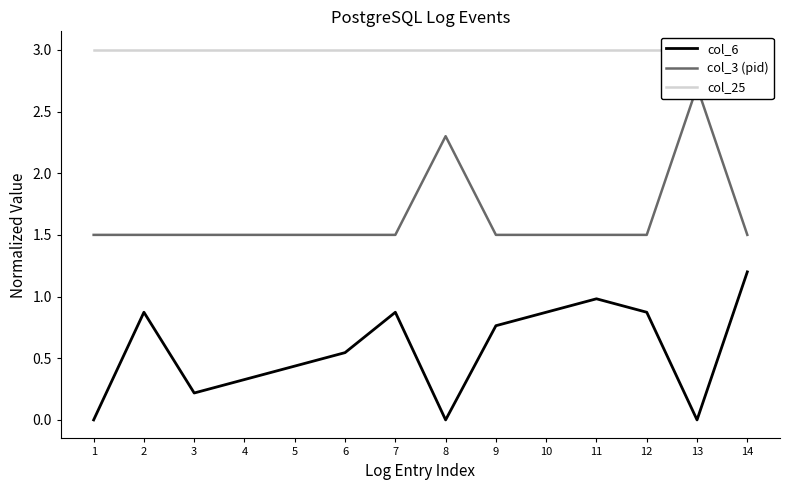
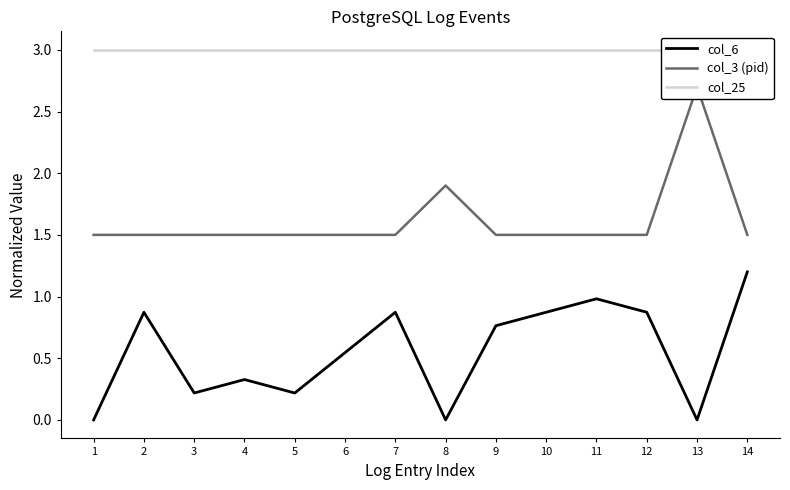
  {
    "col_6": {
      "1": 0.00,
      "2": 0.87,
      "3": 0.22,
      "4": 0.33,
-     "5": 0.44,
+     "5": 0.22,
      "6": 0.55,
      "7": 0.87,
      "8": 0.00,
      "9": 0.76,
      "10": 0.87,
      "11": 0.98,
      "12": 0.87,
      "13": 0.00,
      "14": 1.20
    },
    "col_3 (pid)": {
      "1": 1.50,
      "2": 1.50,
      "3": 1.50,
      "4": 1.50,
      "5": 1.50,
      "6": 1.50,
      "7": 1.50,
-     "8": 2.30,
+     "8": 1.90,
      "9": 1.50,
      "10": 1.50,
      "11": 1.50,
      "12": 1.50,
      "14": 1.50
    },
    "col_25": {
      "1": 3.00,
      "2": 3.00,
      "3": 3.00,
      "4": 3.00,
      "5": 3.00,
      "6": 3.00,
      "7": 3.00,
      "8": 3.00,
      "9": 3.00,
      "10": 3.00,
      "11": 3.00,
      "12": 3.00
    }
  }
